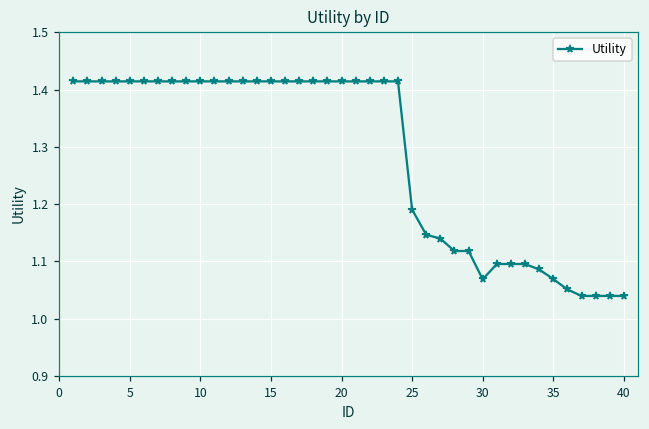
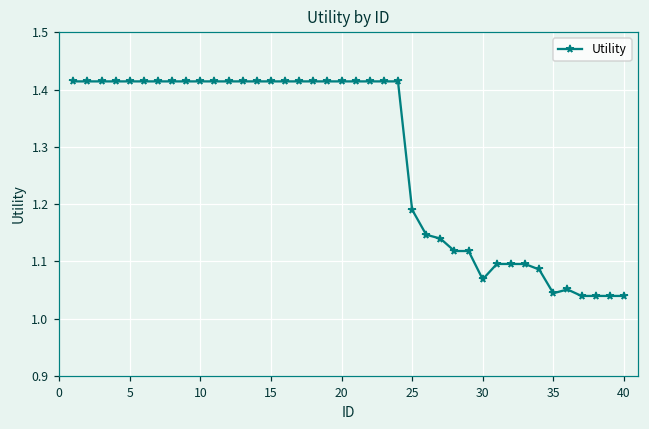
  {
    "5": 1.41,
    "10": 1.41,
    "15": 1.41,
    "20": 1.41,
    "25": 1.19,
    "30": 1.07,
-   "35": 1.07,
+   "35": 1.04,
    "40": 1.04
  }
